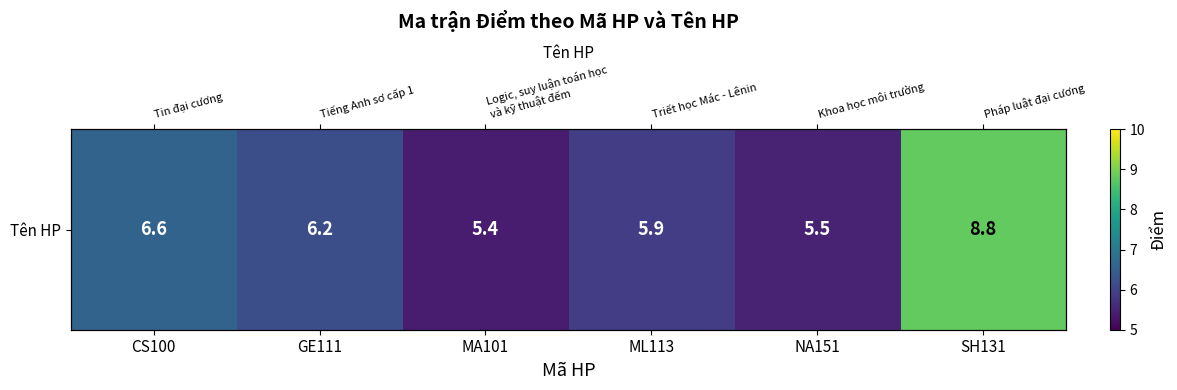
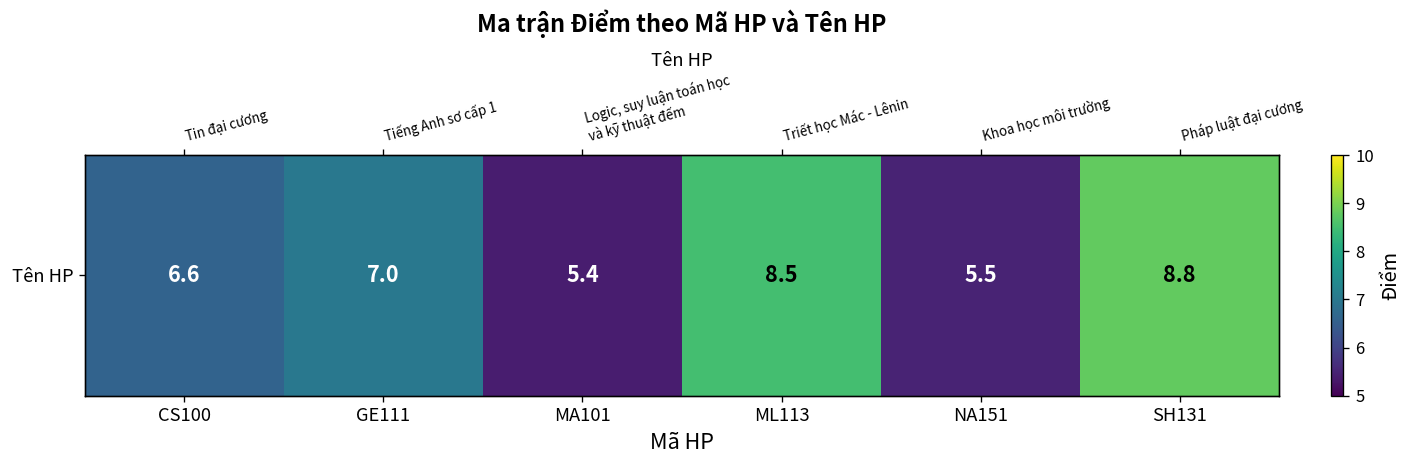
  {
    "Tên HP": {
      "CS100": 6.6,
-     "GE111": 6.2,
+     "GE111": 7.0,
      "MA101": 5.4,
-     "ML113": 5.9,
+     "ML113": 8.5,
      "NA151": 5.5,
      "SH131": 8.8
    }
  }
